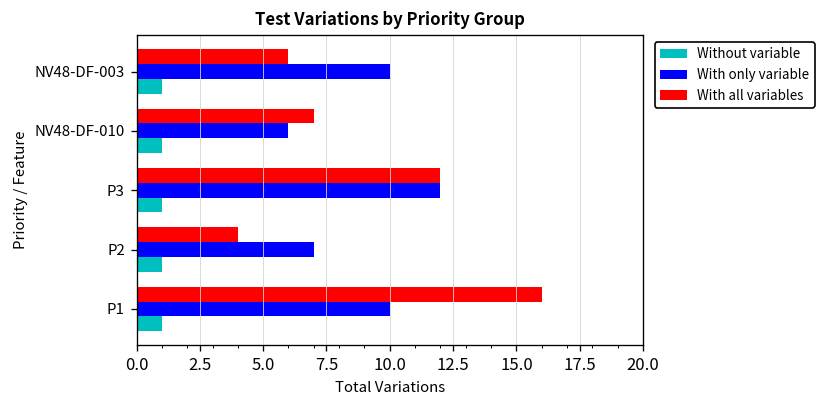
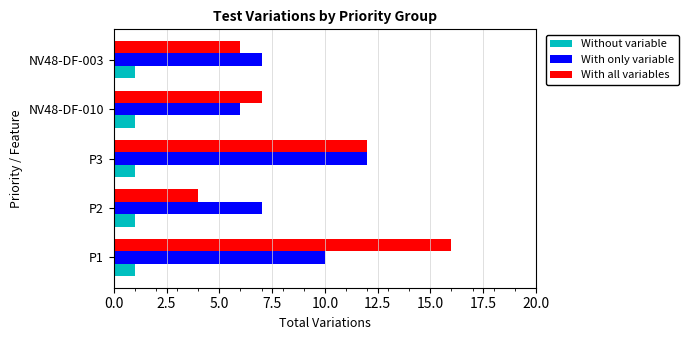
  {
    "Without variable": {
      "NV48-DF-003": 1,
      "NV48-DF-010": 1,
      "P3": 1,
      "P2": 1,
      "P1": 1
    },
    "With only variable": {
-     "NV48-DF-003": 10,
+     "NV48-DF-003": 7,
      "NV48-DF-010": 6,
      "P3": 12,
      "P2": 7,
      "P1": 10
    },
    "With all variables": {
      "NV48-DF-003": 6,
      "NV48-DF-010": 7,
      "P3": 12,
      "P2": 4,
      "P1": 16
    }
  }
